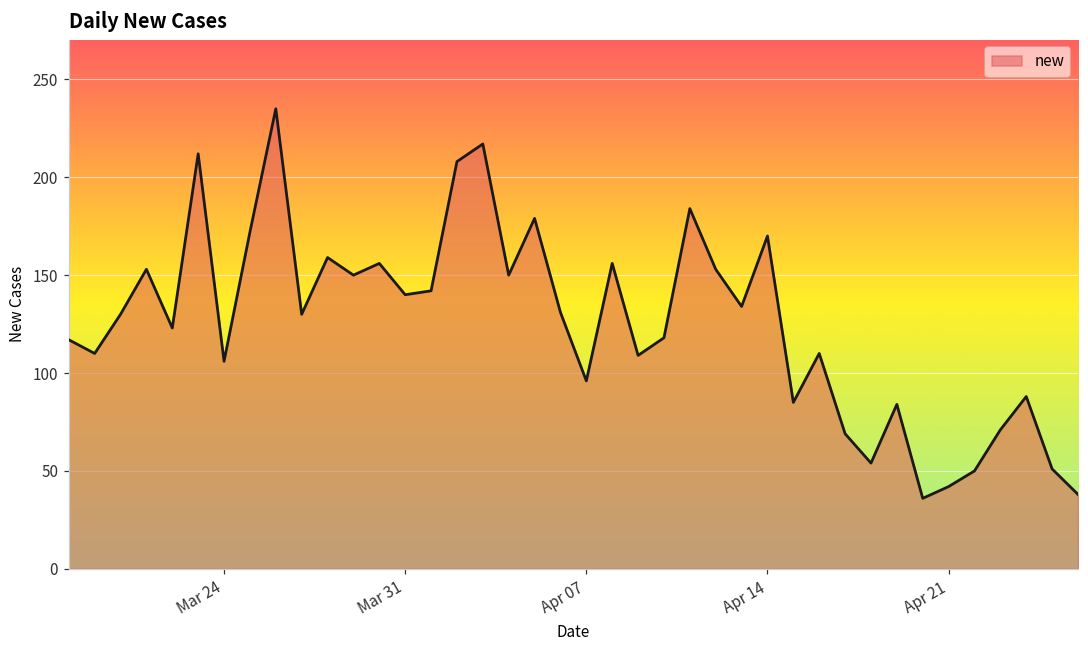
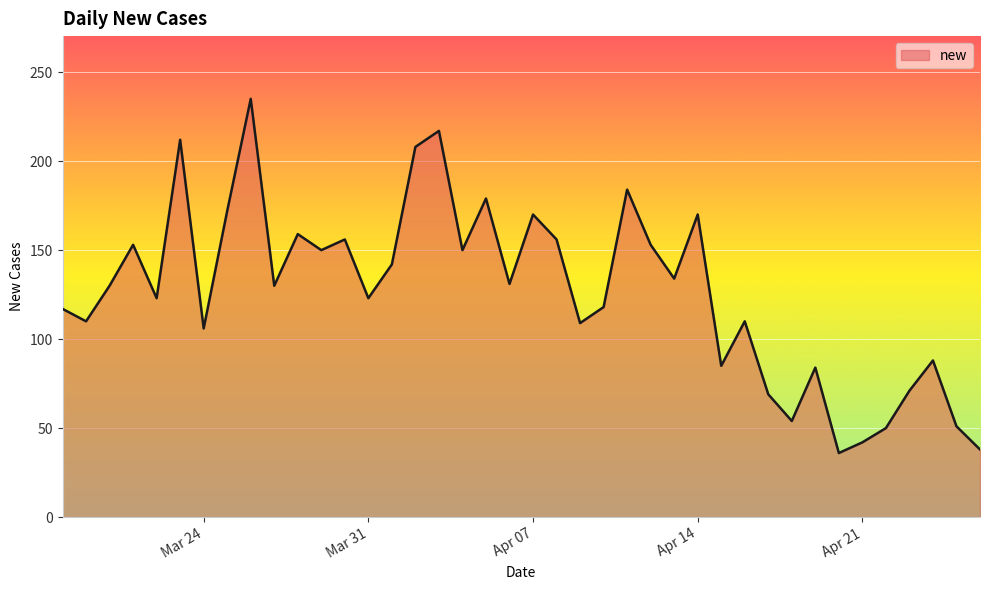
  {
    "Mar 24": 106,
-   "Mar 31": 140,
-   "Apr 07": 96,
+   "Mar 31": 123,
+   "Apr 07": 170,
    "Apr 14": 170,
    "Apr 21": 42
  }
